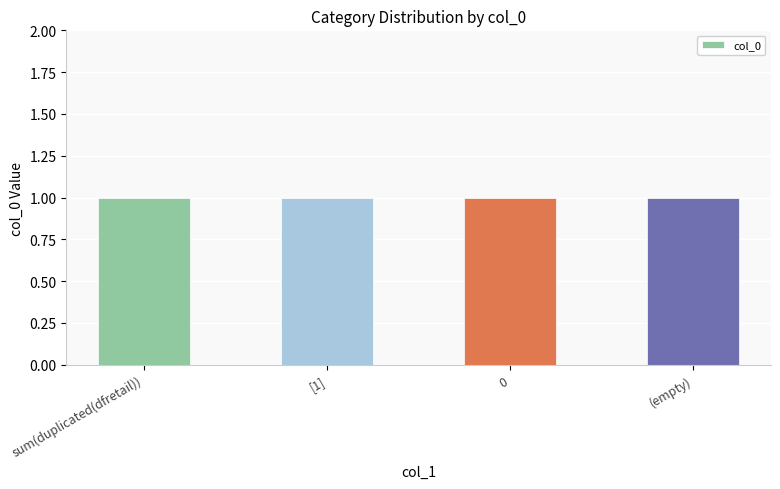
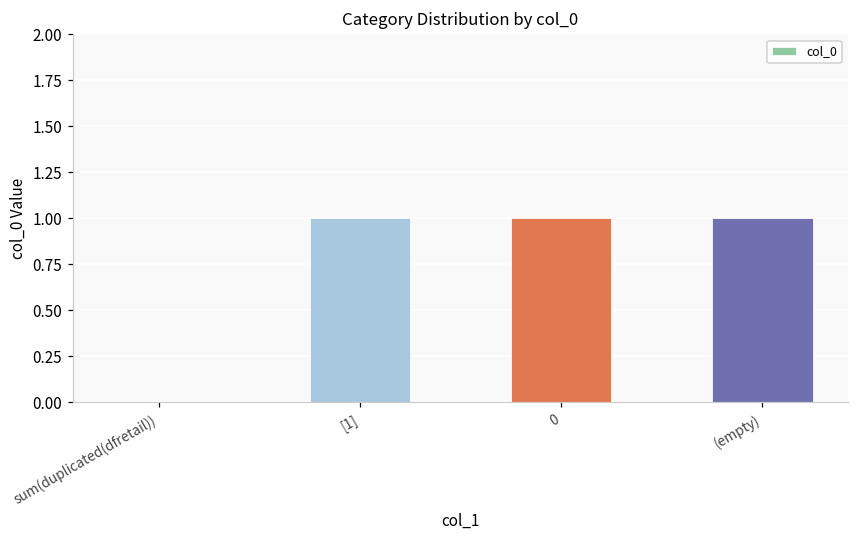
  {
-   "sum(duplicated(dfretail))": 1,
+   "sum(duplicated(dfretail))": 0,
    "[1]": 1,
    "0": 1,
    "(empty)": 1
  }
